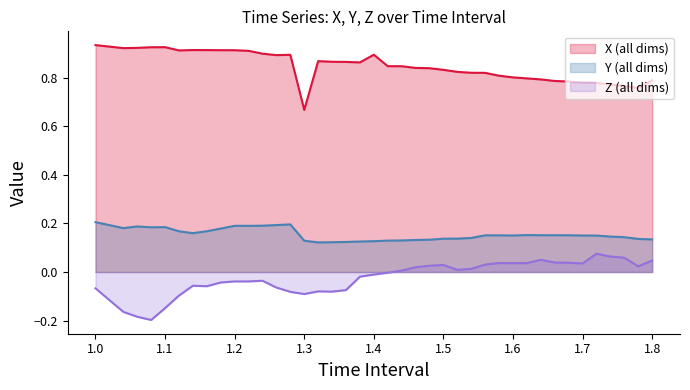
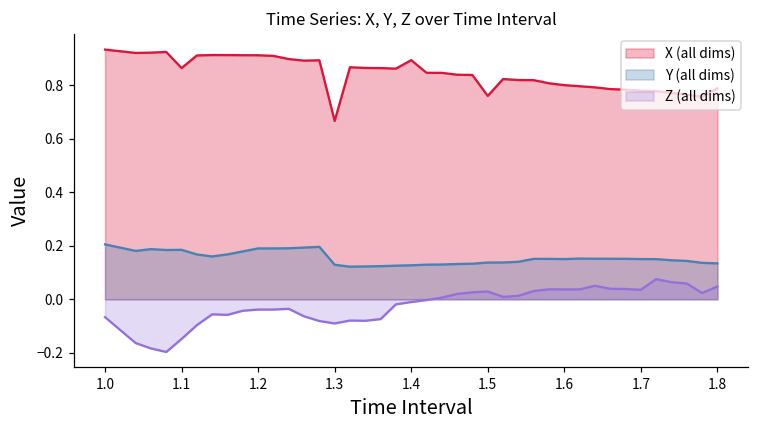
  {
    "X (all dims)": {
      "1.0": 0.93,
-     "1.1": 0.93,
+     "1.1": 0.86,
      "1.2": 0.91,
      "1.3": 0.67,
      "1.4": 0.89,
-     "1.5": 0.83,
+     "1.5": 0.76,
      "1.6": 0.80
    }
  }
